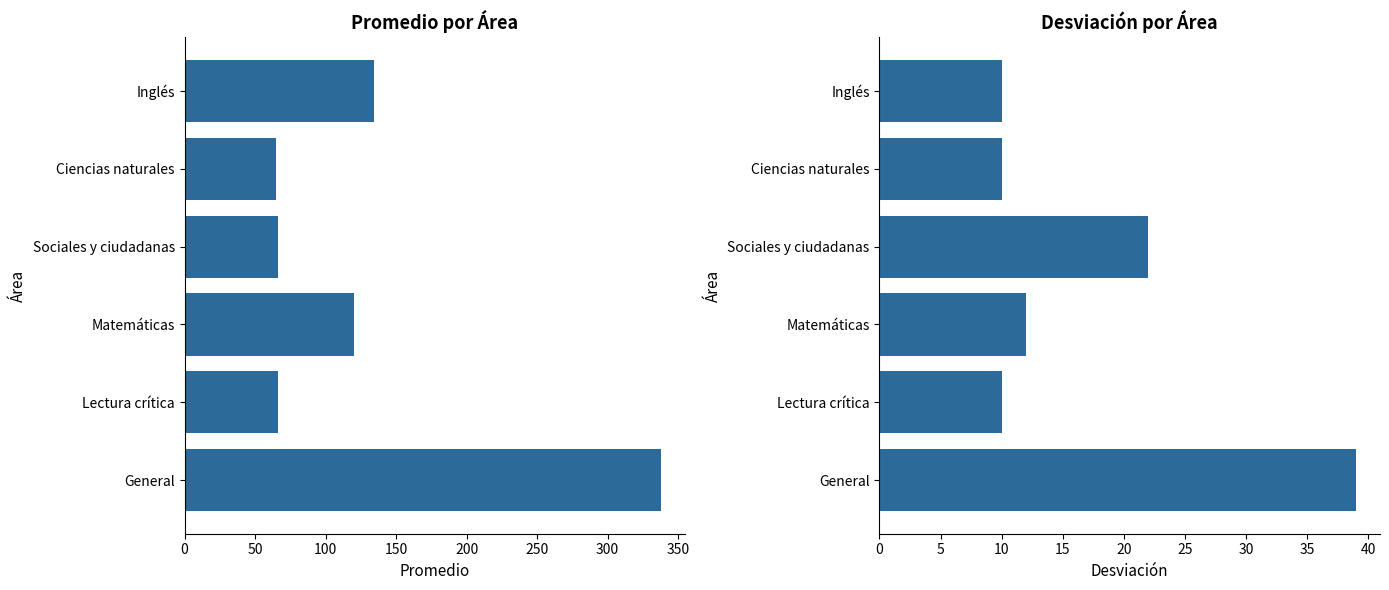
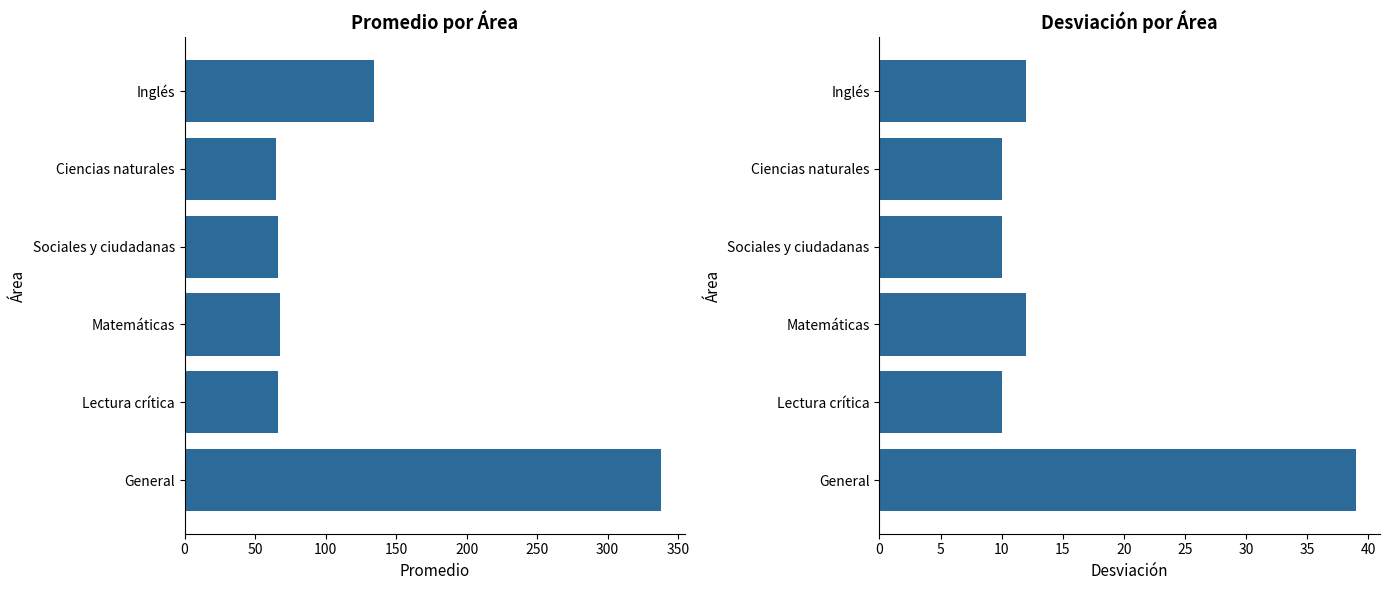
  {
    "Promedio por Área": {
      "Inglés": 134,
      "Ciencias naturales": 65,
      "Sociales y ciudadanas": 66,
-     "Matemáticas": 120,
+     "Matemáticas": 68,
      "Lectura crítica": 66,
      "General": 338
    },
    "Desviación por Área": {
-     "Inglés": 10,
+     "Inglés": 12,
      "Ciencias naturales": 10,
-     "Sociales y ciudadanas": 22,
+     "Sociales y ciudadanas": 10,
      "Matemáticas": 12,
      "Lectura crítica": 10,
      "General": 39
    }
  }
